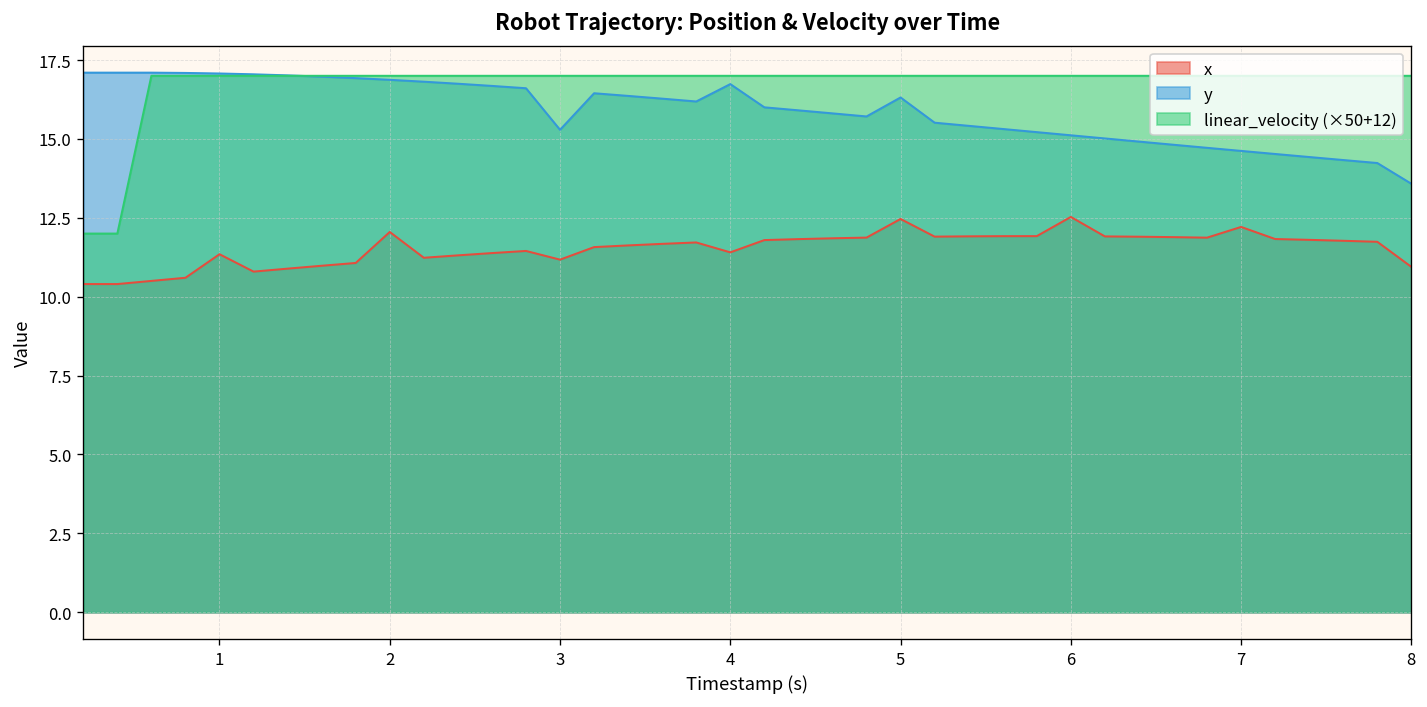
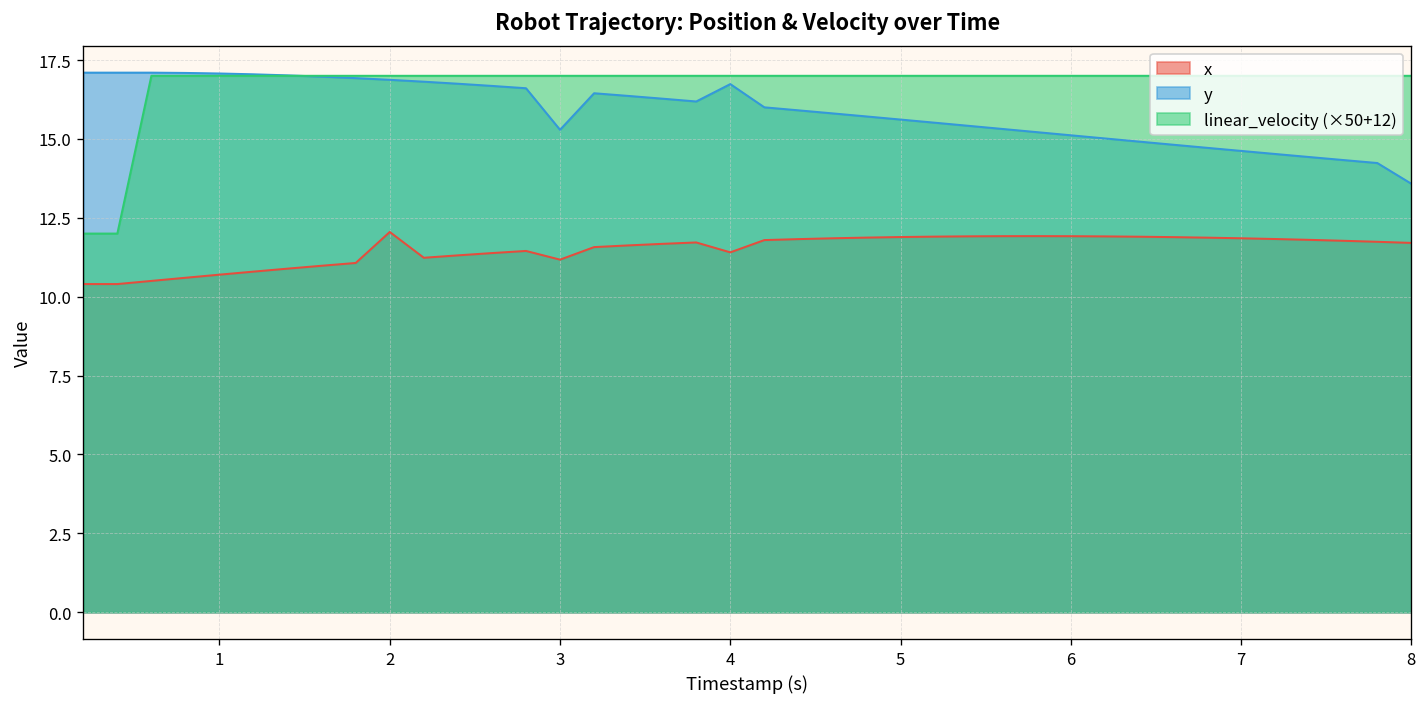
  {
    "x": {
-     "1": 11.3,
+     "1": 10.7,
      "2": 12.1,
      "3": 11.2,
      "4": 11.4,
-     "5": 12.5,
-     "6": 12.5,
-     "7": 12.2,
-     "8": 10.9
+     "5": 11.9,
+     "6": 11.9,
+     "7": 11.9,
+     "8": 11.7
    },
    "y": {
      "2": 16.9,
      "3": 15.3,
      "4": 16.7,
-     "5": 16.3,
+     "5": 15.6,
      "6": 15.1,
      "7": 14.6,
      "8": 13.6
    },
    "linear_velocity (×50+12)": {
      "2": 17.0,
      "3": 17.0,
      "4": 17.0,
      "5": 17.0,
      "6": 17.0,
      "8": 17.0
    }
  }
